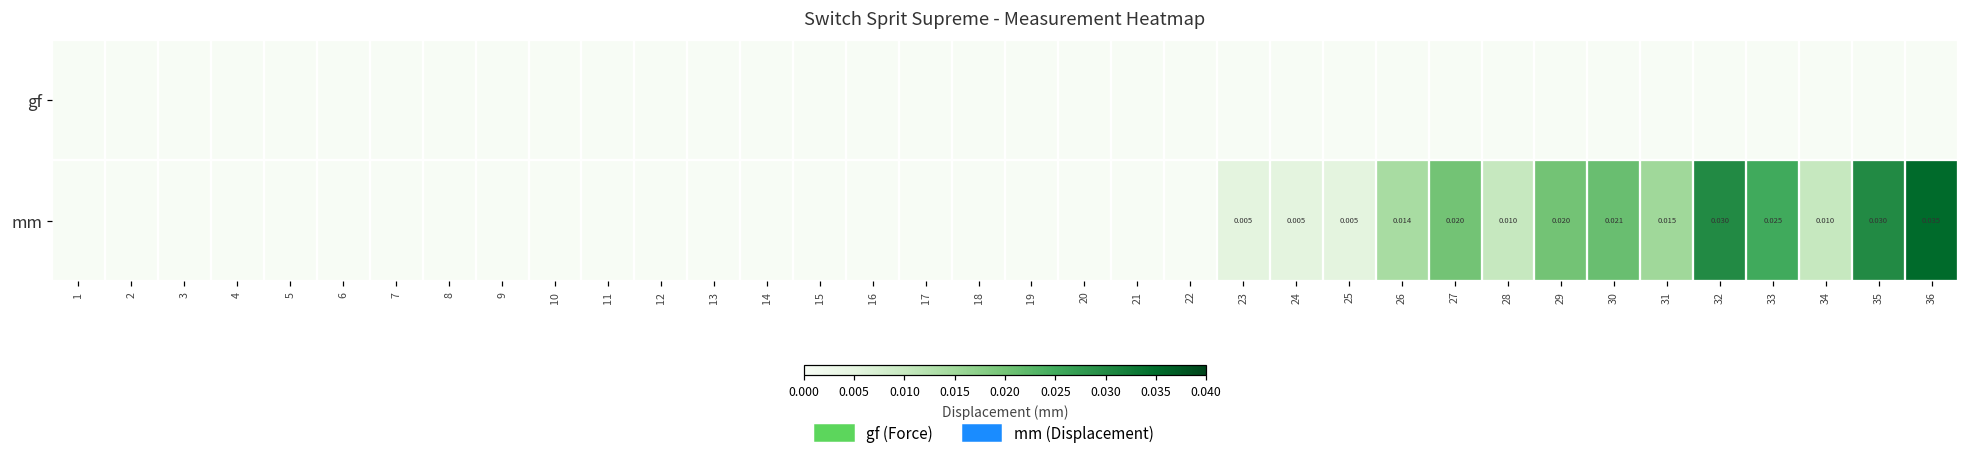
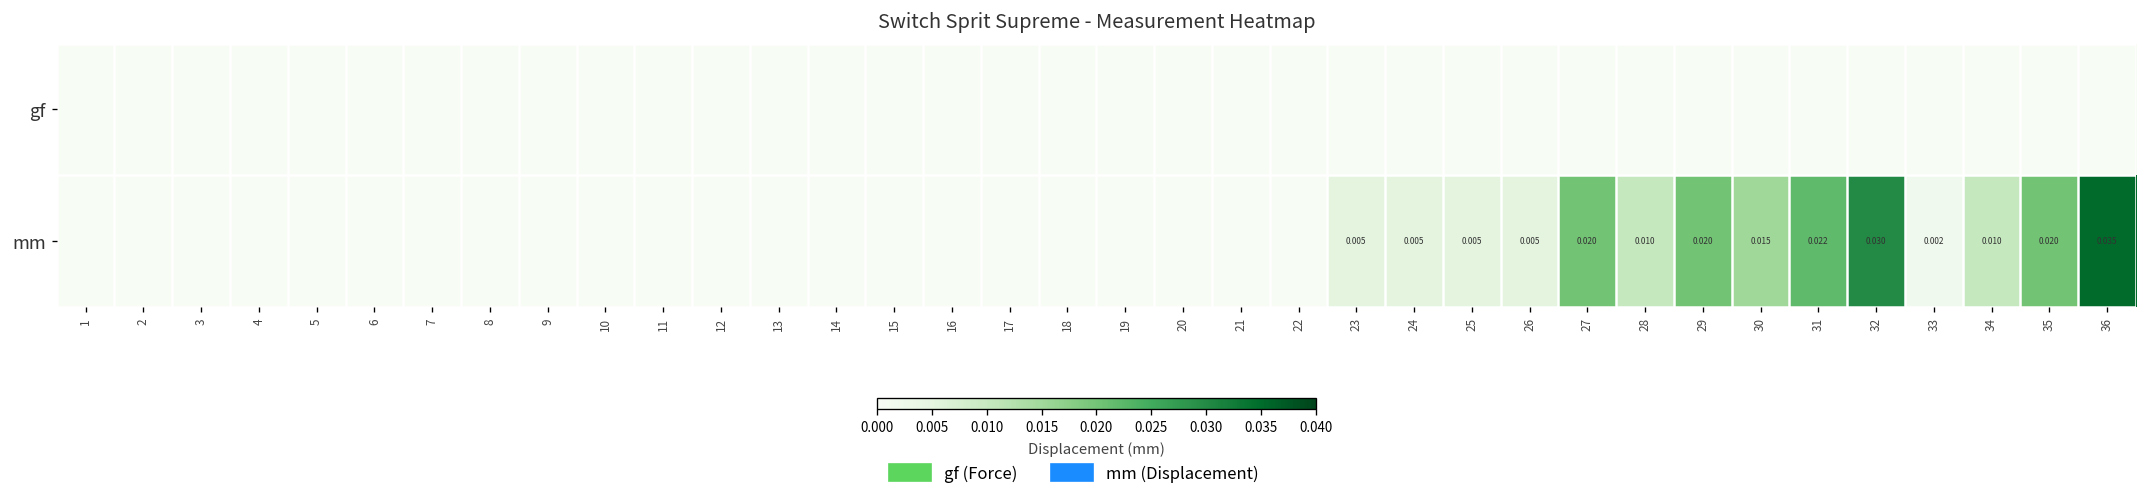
  {
    "mm": {
      "23": 0.005,
      "24": 0.005,
      "25": 0.005,
-     "26": 0.014,
+     "26": 0.005,
      "27": 0.020,
      "28": 0.010,
      "29": 0.020,
-     "30": 0.021,
-     "31": 0.015,
+     "30": 0.015,
+     "31": 0.022,
      "32": 0.030,
-     "33": 0.025,
+     "33": 0.002,
      "34": 0.010,
-     "35": 0.030,
+     "35": 0.020,
      "36": 0.035
    }
  }
